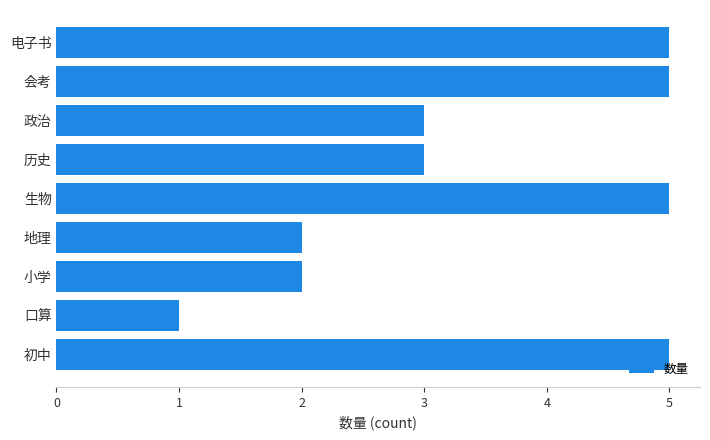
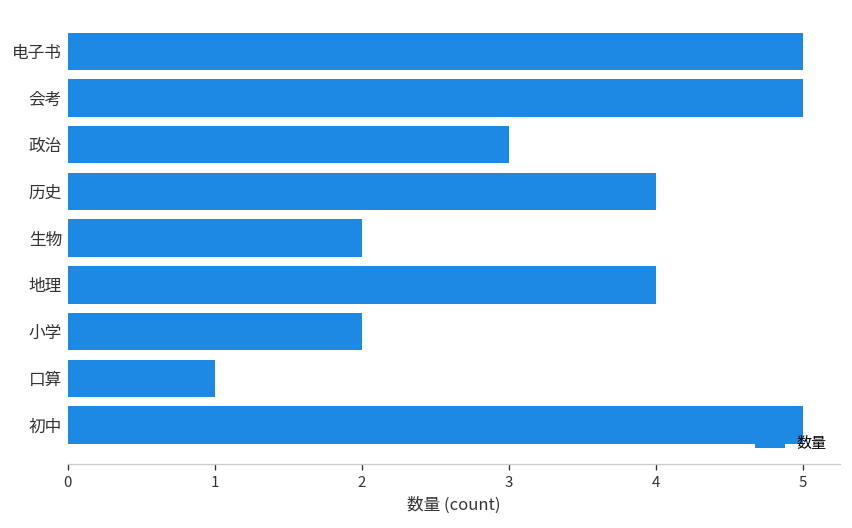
  {
    "电子书": 5,
    "会考": 5,
    "政治": 3,
-   "历史": 3,
-   "生物": 5,
-   "地理": 2,
+   "历史": 4,
+   "生物": 2,
+   "地理": 4,
    "小学": 2,
    "口算": 1,
    "初中": 5
  }
